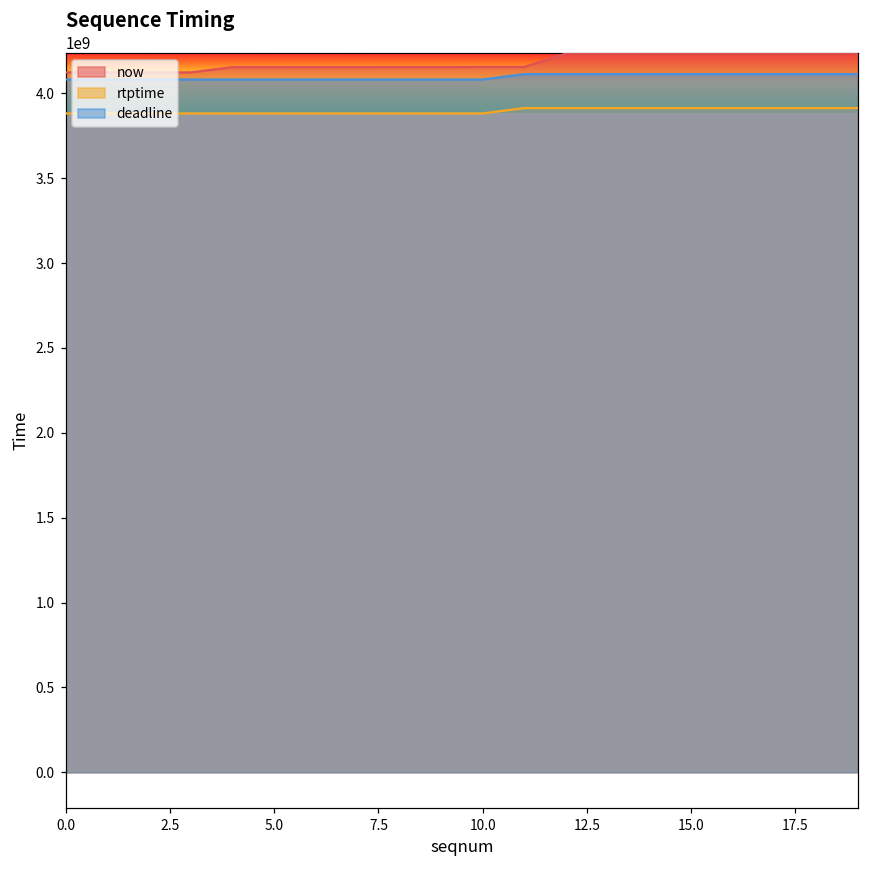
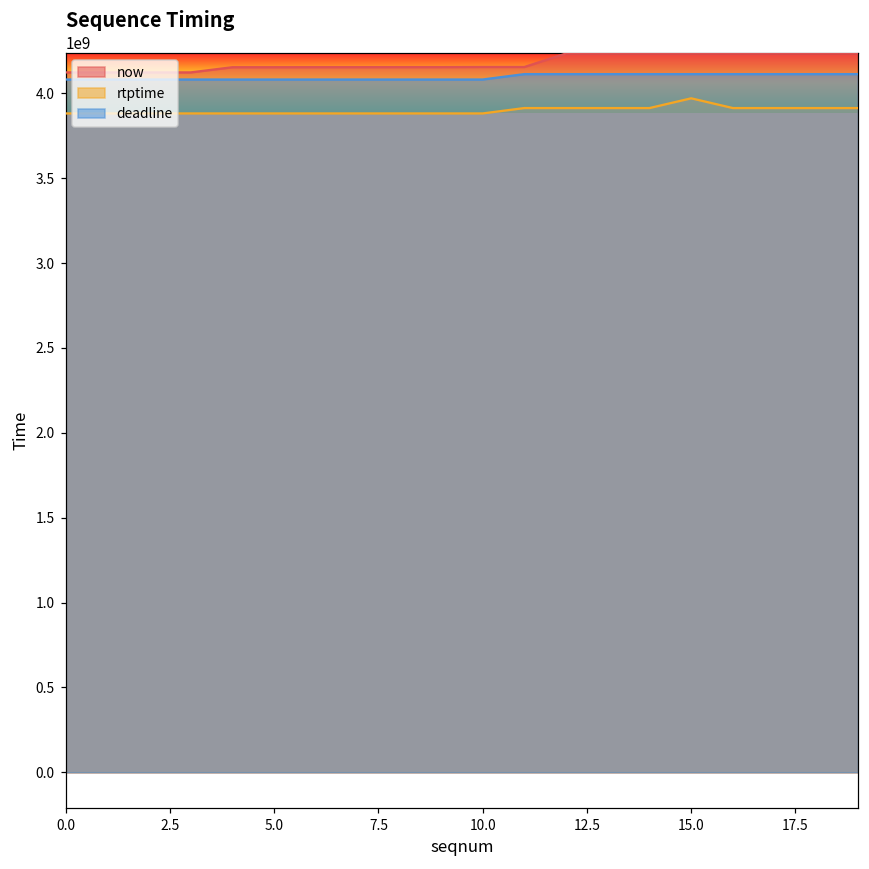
  {
    "now": {
      "0.0": 4120000000,
      "5.0": 4150000000,
      "10.0": 4160000000,
      "15.0": 4230000000
    },
    "rtptime": {
      "0.0": 3880000000,
      "5.0": 3880000000,
      "10.0": 3880000000,
-     "15.0": 3910000000
+     "15.0": 3970000000
    },
    "deadline": {
      "0.0": 4080000000,
      "5.0": 4080000000,
      "10.0": 4080000000,
      "15.0": 4110000000
    }
  }
